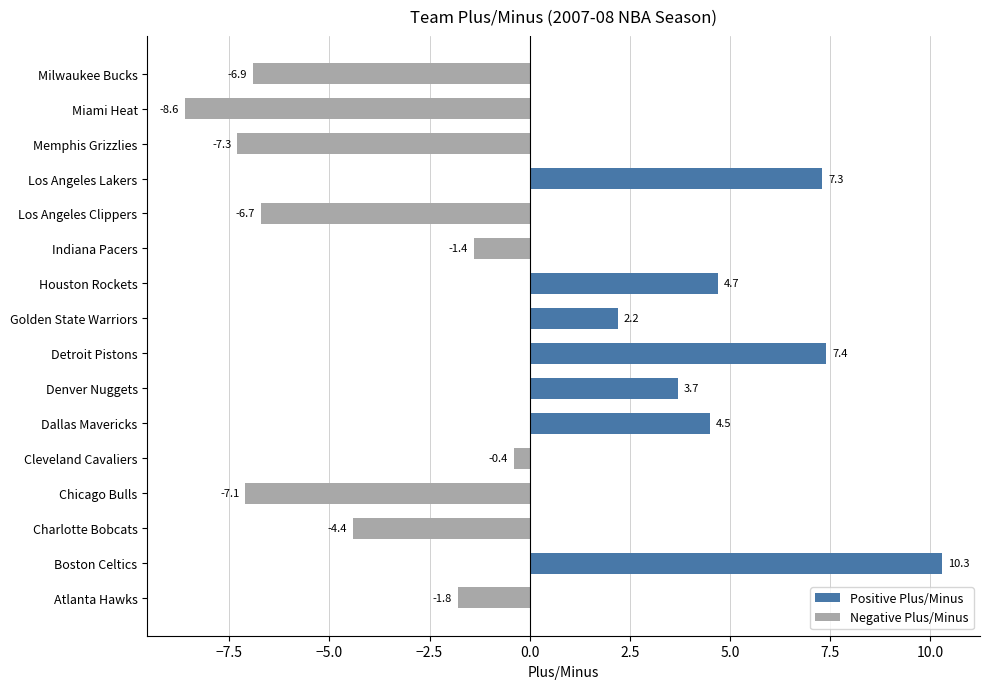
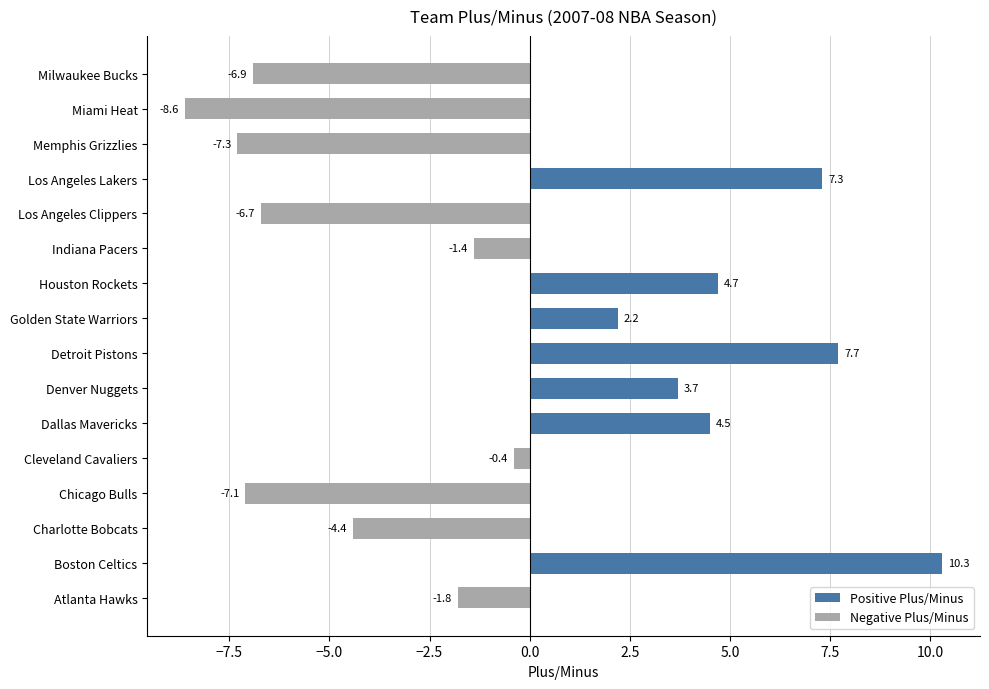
  {
    "Positive Plus/Minus": {
      "Los Angeles Lakers": 7.3,
      "Houston Rockets": 4.7,
      "Golden State Warriors": 2.2,
-     "Detroit Pistons": 7.4,
+     "Detroit Pistons": 7.7,
      "Denver Nuggets": 3.7,
      "Dallas Mavericks": 4.5,
      "Boston Celtics": 10.3
    },
    "Negative Plus/Minus": {
      "Milwaukee Bucks": -6.9,
      "Miami Heat": -8.6,
      "Memphis Grizzlies": -7.3,
      "Los Angeles Clippers": -6.7,
      "Indiana Pacers": -1.4,
      "Cleveland Cavaliers": -0.4,
      "Chicago Bulls": -7.1,
      "Charlotte Bobcats": -4.4,
      "Atlanta Hawks": -1.8
    }
  }
